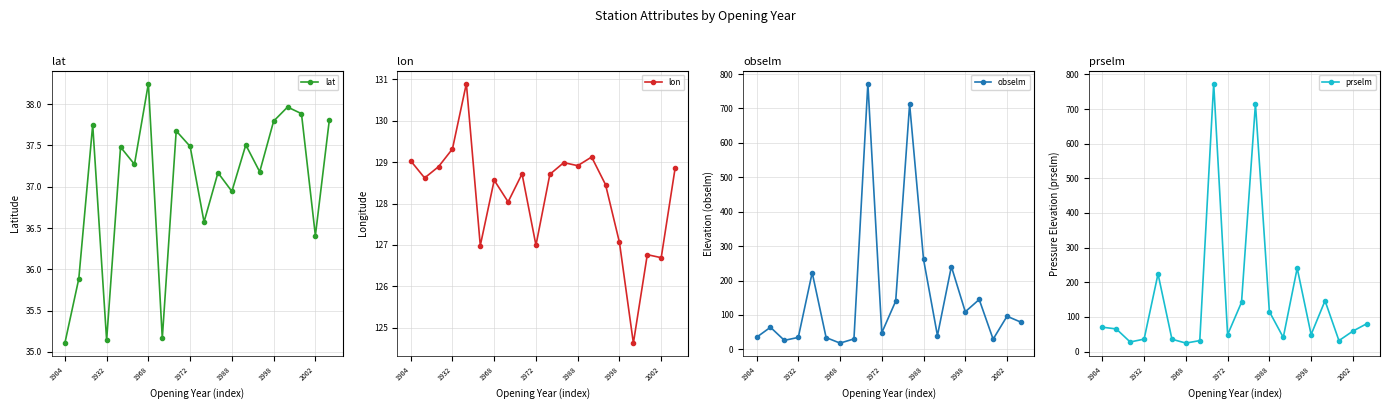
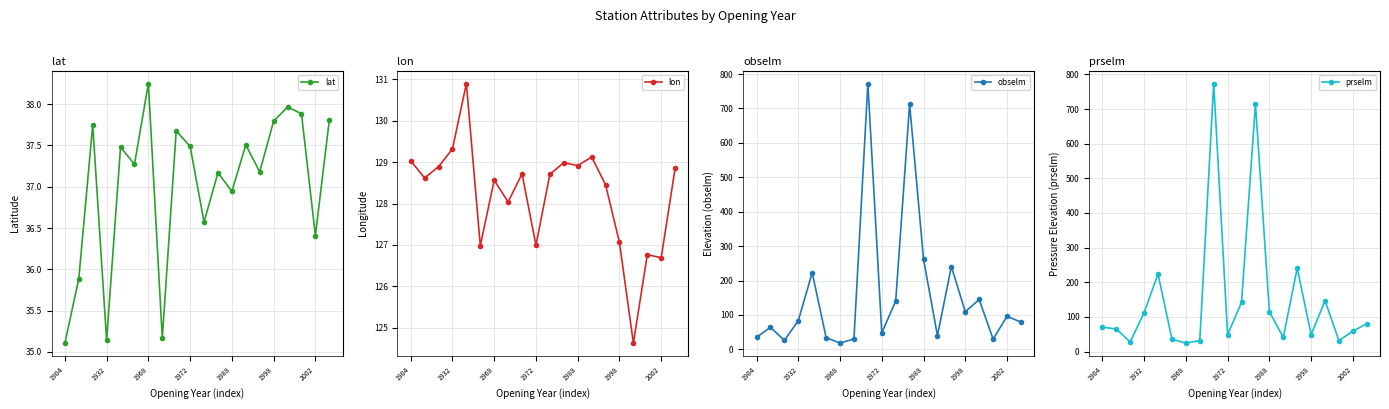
  {
    "lat": {
      "1904": 35.1,
      "1932": 35.1,
      "1968": 38.3,
      "1972": 37.5,
      "1988": 36.9,
      "1998": 37.8,
      "2002": 36.4
    },
    "lon": {
      "1904": 129.0,
      "1932": 129.3,
      "1968": 128.6,
      "1972": 127.0,
      "1988": 128.9,
      "1998": 127.1,
      "2002": 126.7
    },
    "obselm": {
      "1904": 30,
-     "1932": 30,
+     "1932": 80,
      "1968": 20,
      "1972": 50,
      "1988": 260,
      "1998": 110,
      "2002": 100
    },
    "prselm": {
      "1904": 70,
-     "1932": 40,
+     "1932": 110,
      "1968": 20,
      "1972": 50,
      "1988": 120,
      "1998": 50,
      "2002": 60
    }
  }
